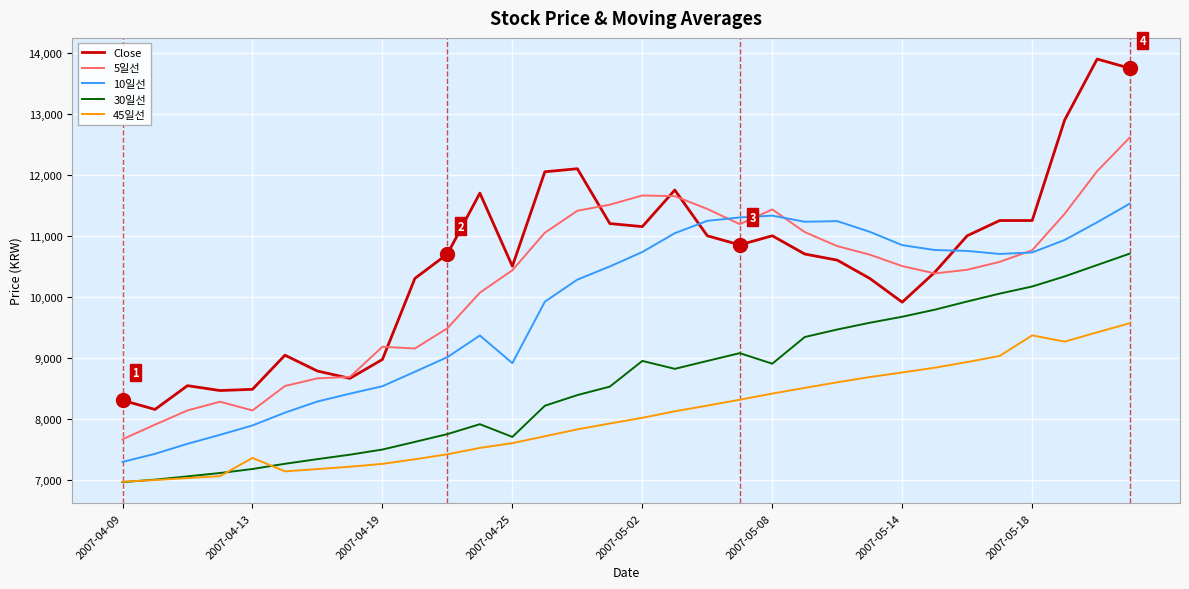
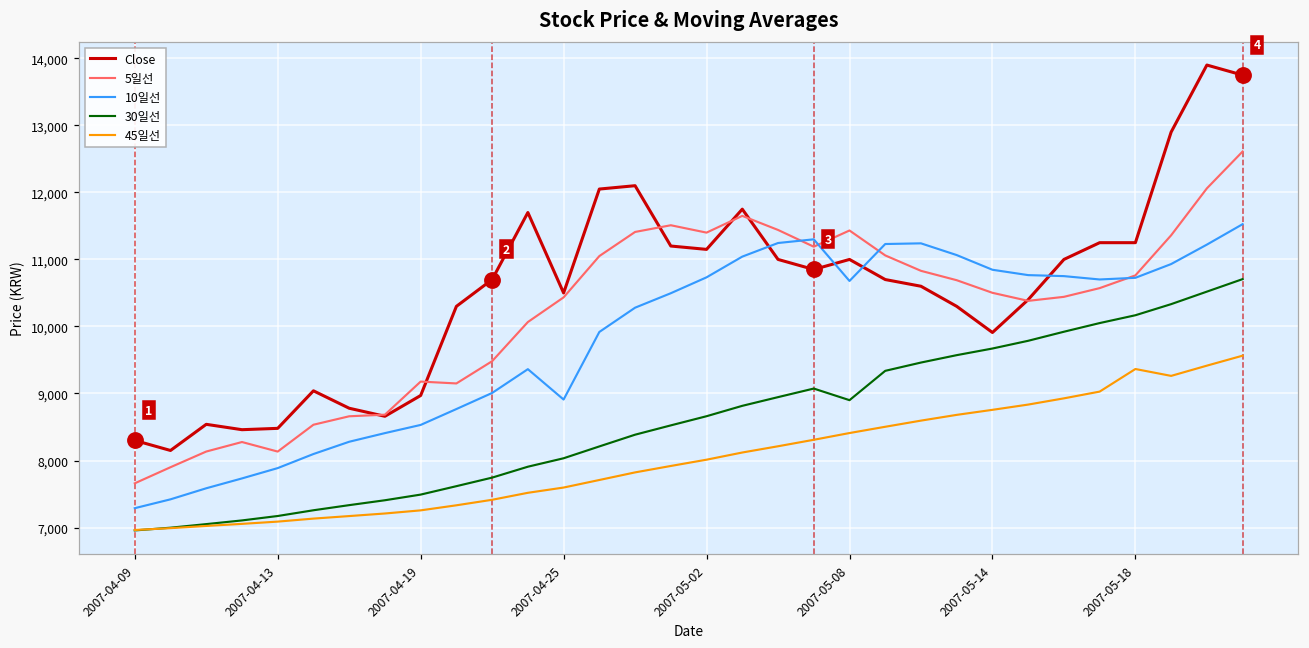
  {
    "5일선": {
      "2007-04-09": "7,700",
      "2007-04-13": "8,100",
      "2007-04-19": "9,200",
      "2007-04-25": "10,400",
-     "2007-05-02": "11,700",
+     "2007-05-02": "11,400",
      "2007-05-08": "11,400",
      "2007-05-14": "10,500"
    },
    "10일선": {
      "2007-04-09": "7,300",
      "2007-04-13": "7,900",
      "2007-04-19": "8,500",
      "2007-04-25": "8,900",
      "2007-05-02": "10,700",
-     "2007-05-08": "11,300",
+     "2007-05-08": "10,700",
      "2007-05-14": "10,800"
    },
    "30일선": {
      "2007-04-13": "7,200",
      "2007-04-19": "7,500",
-     "2007-04-25": "7,700",
-     "2007-05-02": "8,900",
+     "2007-04-25": "8,000",
+     "2007-05-02": "8,700",
      "2007-05-08": "8,900",
      "2007-05-14": "9,700",
      "2007-05-18": "10,200"
    },
    "45일선": {
-     "2007-04-13": "7,400",
+     "2007-04-13": "7,100",
      "2007-04-19": "7,300",
      "2007-04-25": "7,600",
      "2007-05-02": "8,000",
      "2007-05-08": "8,400",
      "2007-05-14": "8,800",
      "2007-05-18": "9,400"
    }
  }
